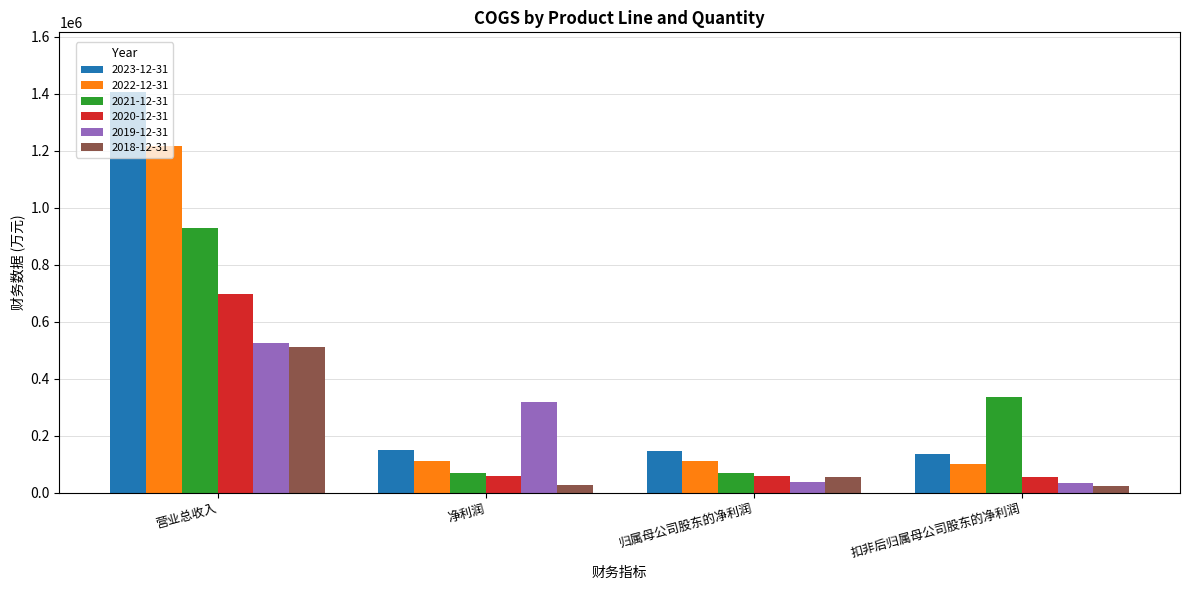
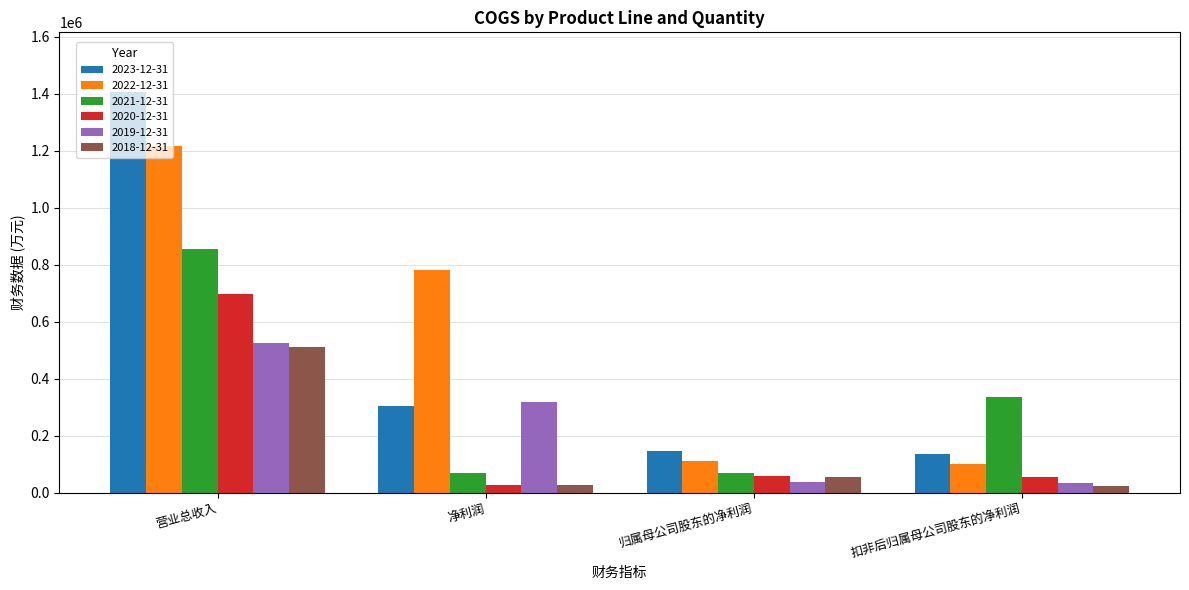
  {
    "2023-12-31": {
-     "净利润": 150000,
+     "净利润": 300000,
      "归属母公司股东的净利润": 150000,
      "扣非后归属母公司股东的净利润": 140000
    },
    "2022-12-31": {
-     "净利润": 110000,
+     "净利润": 780000,
      "归属母公司股东的净利润": 110000,
      "扣非后归属母公司股东的净利润": 100000
    },
    "2021-12-31": {
-     "营业总收入": 930000,
+     "营业总收入": 860000,
      "净利润": 70000,
      "归属母公司股东的净利润": 70000,
      "扣非后归属母公司股东的净利润": 340000
    },
    "2020-12-31": {
      "营业总收入": 700000,
-     "净利润": 60000,
+     "净利润": 30000,
      "归属母公司股东的净利润": 60000,
      "扣非后归属母公司股东的净利润": 60000
    },
    "2019-12-31": {
      "营业总收入": 530000,
      "净利润": 320000,
      "归属母公司股东的净利润": 40000,
      "扣非后归属母公司股东的净利润": 30000
    },
    "2018-12-31": {
      "营业总收入": 510000,
      "净利润": 30000,
      "归属母公司股东的净利润": 60000,
      "扣非后归属母公司股东的净利润": 20000
    }
  }
